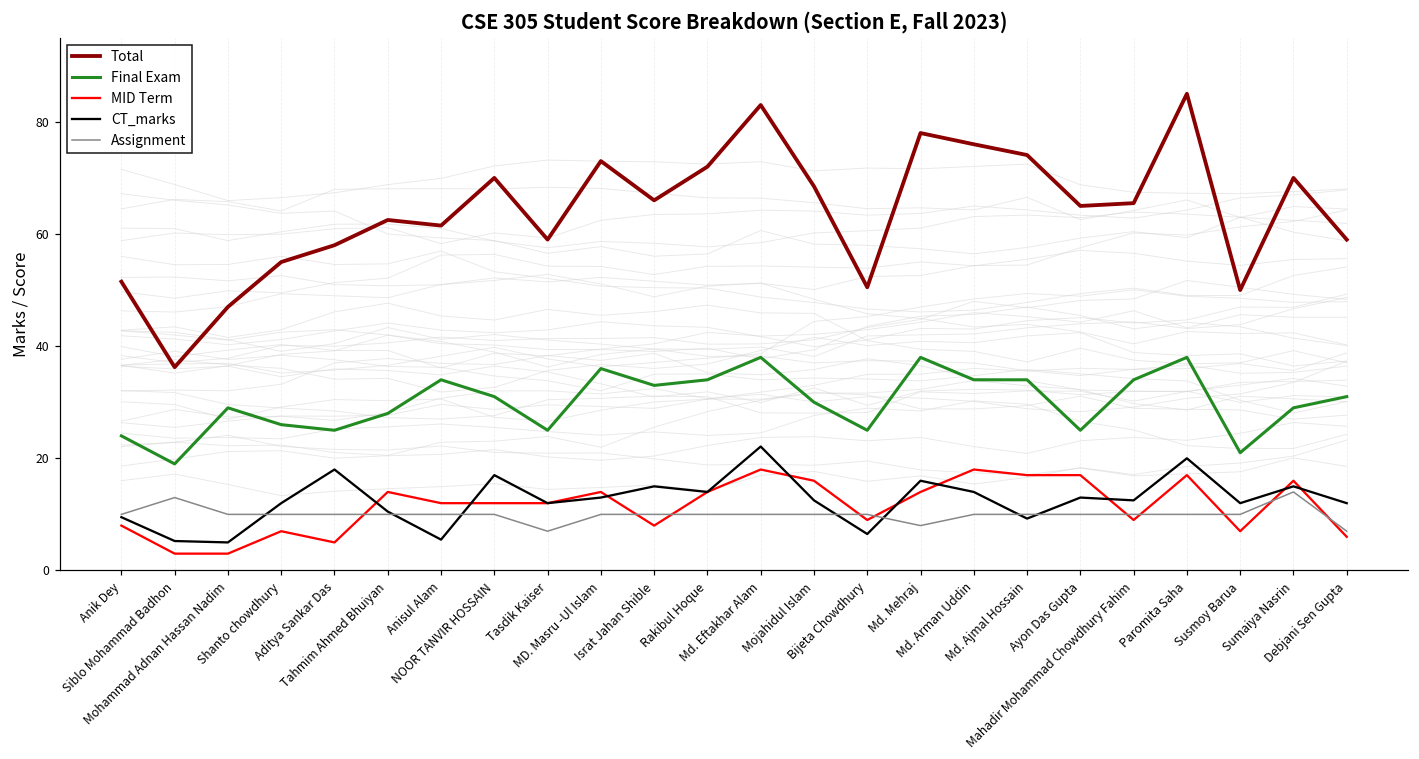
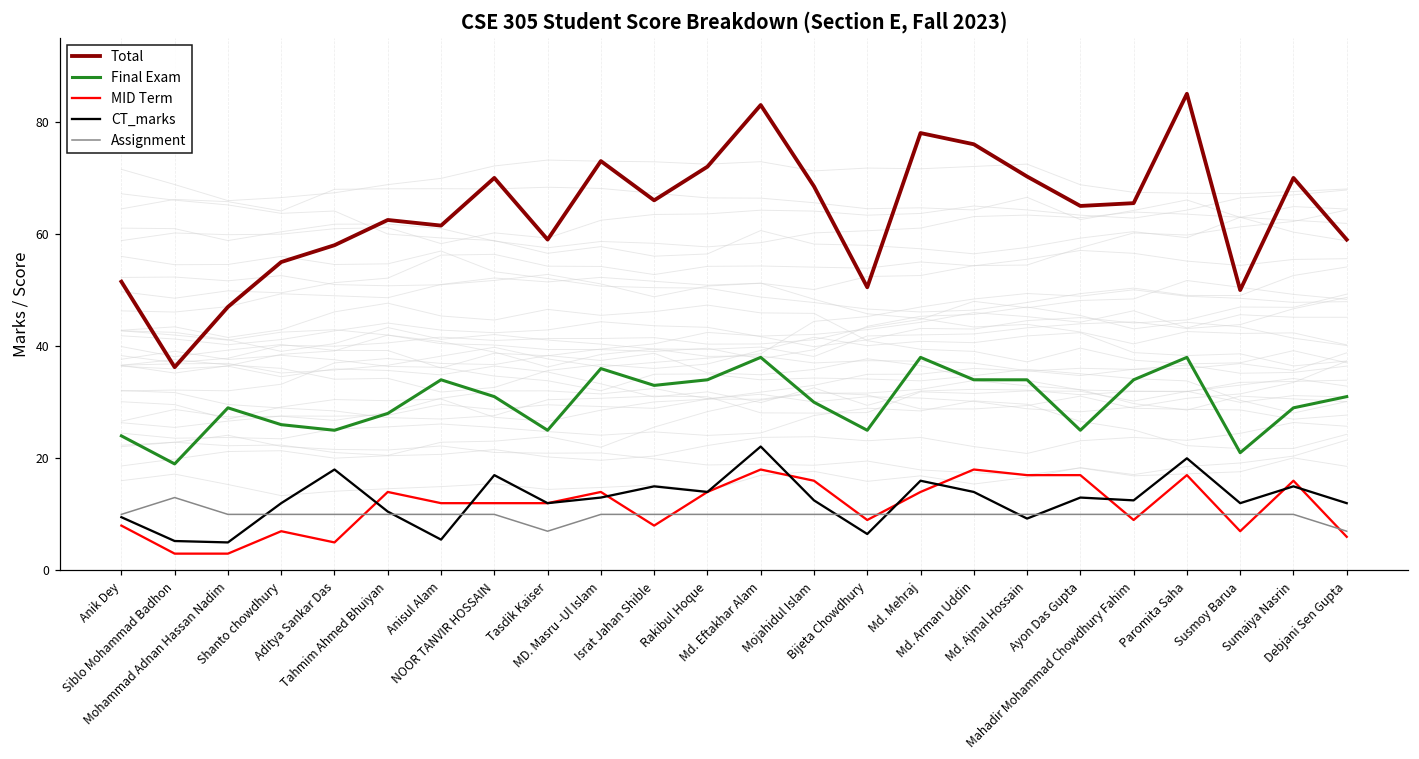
  {
    "Total": {
      "Anik Dey": 52,
      "Shanto chowdhury": 55,
      "Aditya Sankar Das": 58,
      "Tahmim Ahmed Bhuiyan": 63,
      "Anisul Alam": 62,
      "NOOR TANVIR HOSSAIN": 70,
      "Israt Jahan Shible": 66,
      "Md. Eftakhar Alam": 83,
      "Mojahidul Islam": 69,
      "Bijeta Chowdhury": 51,
      "Md. Mehraj": 78,
      "Md. Arman Uddin": 76,
-     "Md. Ajmal Hossain": 74,
+     "Md. Ajmal Hossain": 70,
      "Ayon Das Gupta": 65,
      "Mahadir Mohammad Chowdhury Fahim": 66,
      "Paromita Saha": 85,
      "Sumaiya Nasrin": 70
    },
    "Final Exam": {
      "Siblo Mohammad Badhon": 19,
      "Mohammad Adnan Hassan Nadim": 29,
      "Shanto chowdhury": 26,
      "Anisul Alam": 34,
      "NOOR TANVIR HOSSAIN": 31,
      "Israt Jahan Shible": 33,
      "Rakibul Hoque": 34,
      "Bijeta Chowdhury": 25,
      "Md. Mehraj": 38,
      "Ayon Das Gupta": 25,
      "Susmoy Barua": 21,
      "Sumaiya Nasrin": 29
    },
    "MID Term": {
      "Anik Dey": 8,
      "Siblo Mohammad Badhon": 3,
      "Mohammad Adnan Hassan Nadim": 3,
      "Shanto chowdhury": 7,
      "Aditya Sankar Das": 5,
      "Tahmim Ahmed Bhuiyan": 14,
      "Anisul Alam": 12,
      "NOOR TANVIR HOSSAIN": 12,
      "MD. Masru -Ul Islam": 14,
      "Israt Jahan Shible": 8,
      "Md. Eftakhar Alam": 18,
      "Mojahidul Islam": 16,
      "Bijeta Chowdhury": 9,
      "Md. Mehraj": 14,
      "Md. Arman Uddin": 18,
      "Ayon Das Gupta": 17,
      "Mahadir Mohammad Chowdhury Fahim": 9,
      "Susmoy Barua": 7,
      "Sumaiya Nasrin": 16,
      "Debjani Sen Gupta": 6
    },
    "CT_marks": {
      "Anik Dey": 10,
      "Siblo Mohammad Badhon": 5,
      "Mohammad Adnan Hassan Nadim": 5,
      "Shanto chowdhury": 12,
      "Aditya Sankar Das": 18,
      "Anisul Alam": 6,
      "NOOR TANVIR HOSSAIN": 17,
      "MD. Masru -Ul Islam": 13,
      "Md. Eftakhar Alam": 22,
      "Mojahidul Islam": 13,
      "Bijeta Chowdhury": 7,
      "Md. Mehraj": 16,
      "Md. Arman Uddin": 14,
      "Md. Ajmal Hossain": 9,
      "Ayon Das Gupta": 13,
      "Mahadir Mohammad Chowdhury Fahim": 13,
      "Paromita Saha": 20,
      "Susmoy Barua": 12,
      "Sumaiya Nasrin": 15,
      "Debjani Sen Gupta": 12
    },
    "Assignment": {
      "Anik Dey": 10,
      "Siblo Mohammad Badhon": 13,
      "Mohammad Adnan Hassan Nadim": 10,
      "Shanto chowdhury": 10,
      "Aditya Sankar Das": 10,
      "Anisul Alam": 10,
      "NOOR TANVIR HOSSAIN": 10,
      "Tasdik Kaiser": 7,
      "MD. Masru -Ul Islam": 10,
      "Israt Jahan Shible": 10,
      "Rakibul Hoque": 10,
      "Md. Eftakhar Alam": 10,
      "Mojahidul Islam": 10,
      "Bijeta Chowdhury": 10,
-     "Md. Mehraj": 8,
+     "Md. Mehraj": 10,
      "Md. Arman Uddin": 10,
      "Md. Ajmal Hossain": 10,
      "Ayon Das Gupta": 10,
      "Mahadir Mohammad Chowdhury Fahim": 10,
      "Paromita Saha": 10,
      "Susmoy Barua": 10,
-     "Sumaiya Nasrin": 14,
+     "Sumaiya Nasrin": 10,
      "Debjani Sen Gupta": 7
    }
  }
